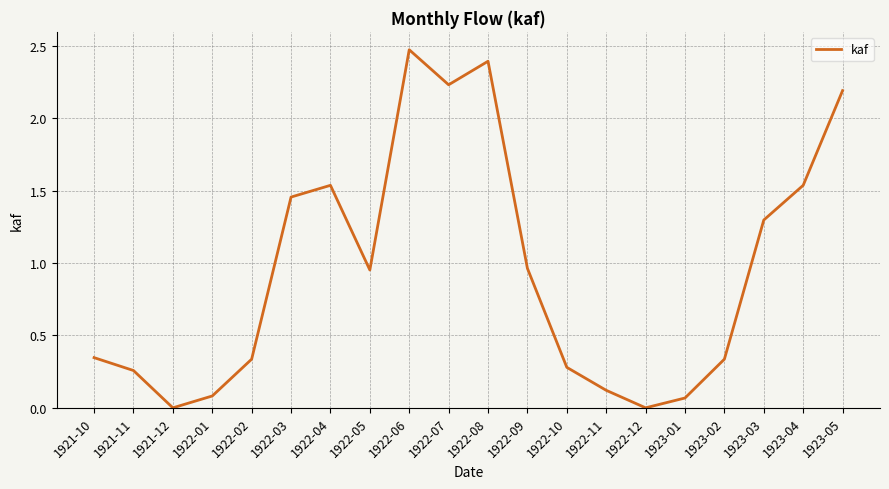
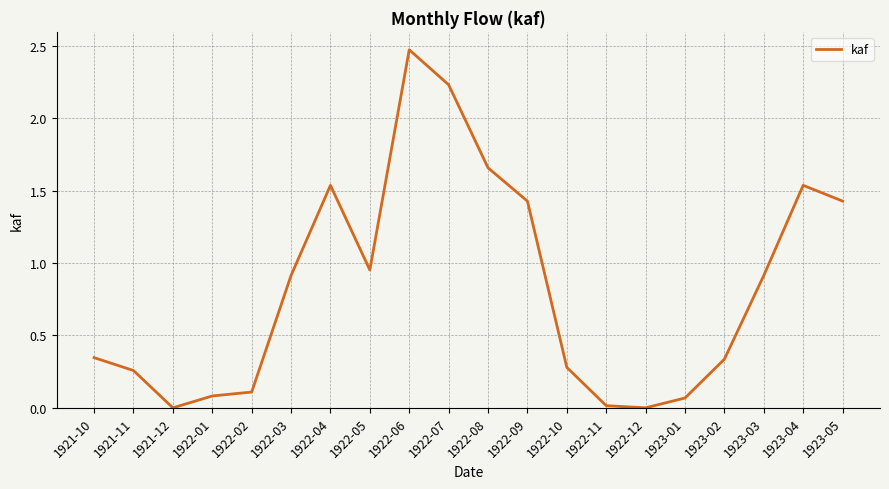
  {
    "1921-10": 0.35,
    "1921-11": 0.26,
    "1921-12": 0.00,
    "1922-01": 0.08,
-   "1922-02": 0.34,
-   "1922-03": 1.46,
+   "1922-02": 0.11,
+   "1922-03": 0.91,
    "1922-04": 1.54,
    "1922-05": 0.95,
    "1922-06": 2.47,
    "1922-07": 2.23,
-   "1922-08": 2.39,
-   "1922-09": 0.96,
+   "1922-08": 1.66,
+   "1922-09": 1.43,
    "1922-10": 0.28,
-   "1922-11": 0.12,
+   "1922-11": 0.01,
    "1922-12": 0.00,
    "1923-01": 0.07,
    "1923-02": 0.34,
-   "1923-03": 1.30,
+   "1923-03": 0.91,
    "1923-04": 1.54,
-   "1923-05": 2.19
+   "1923-05": 1.43
  }
